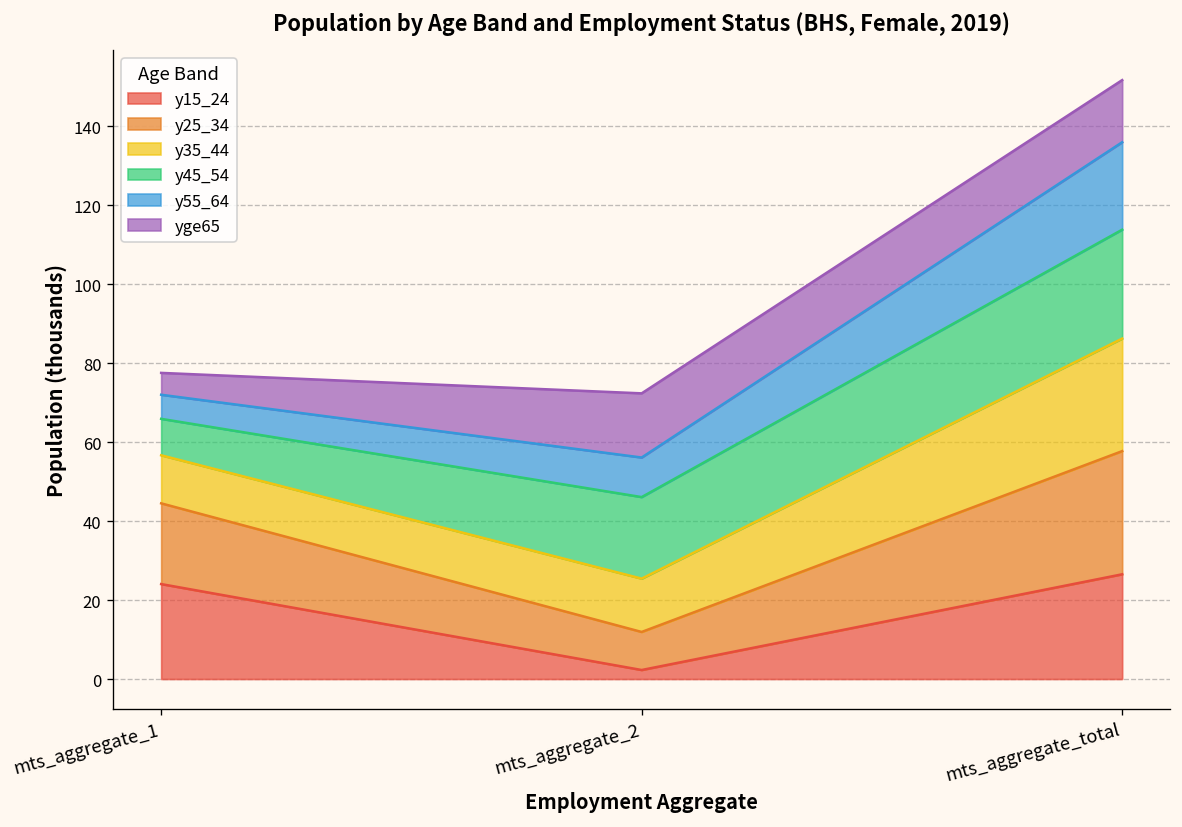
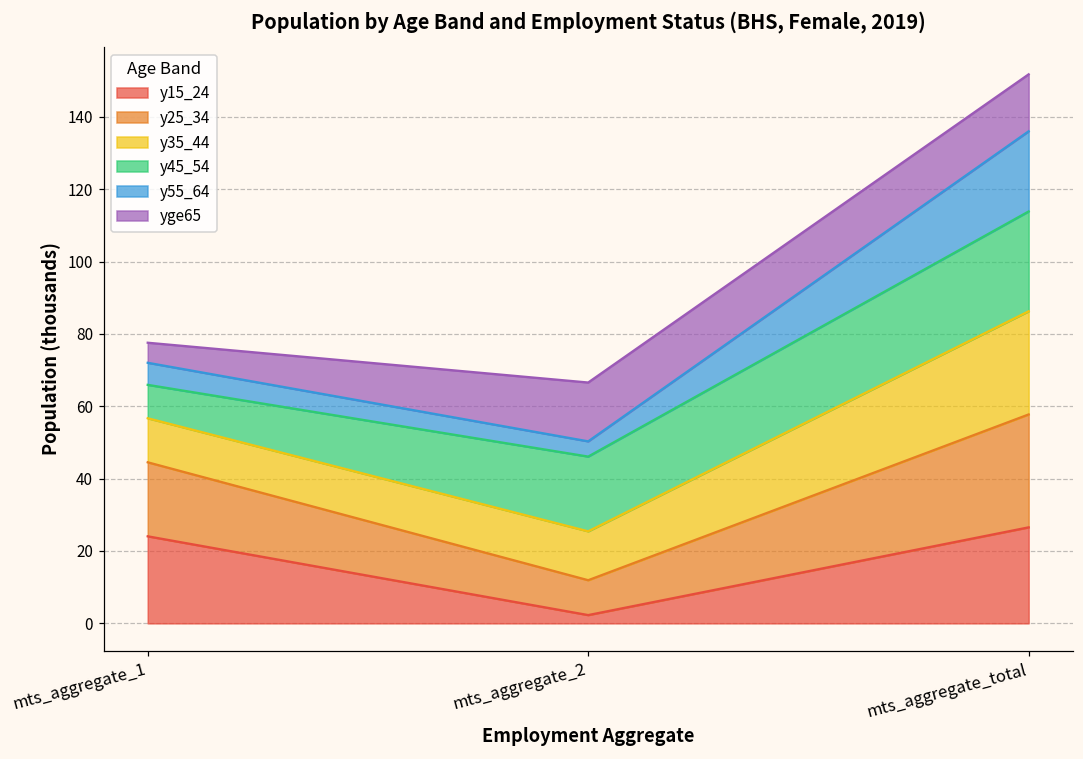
  {
    "y35_44": {
      "mts_aggregate_1": 12,
      "mts_aggregate_2": 14,
      "mts_aggregate_total": 29
    },
    "y45_54": {
      "mts_aggregate_1": 9,
      "mts_aggregate_2": 21,
      "mts_aggregate_total": 28
    },
    "y55_64": {
      "mts_aggregate_1": 6,
-     "mts_aggregate_2": 10,
+     "mts_aggregate_2": 4,
      "mts_aggregate_total": 22
    },
    "yge65": {
      "mts_aggregate_1": 6,
      "mts_aggregate_2": 16,
      "mts_aggregate_total": 16
    }
  }
